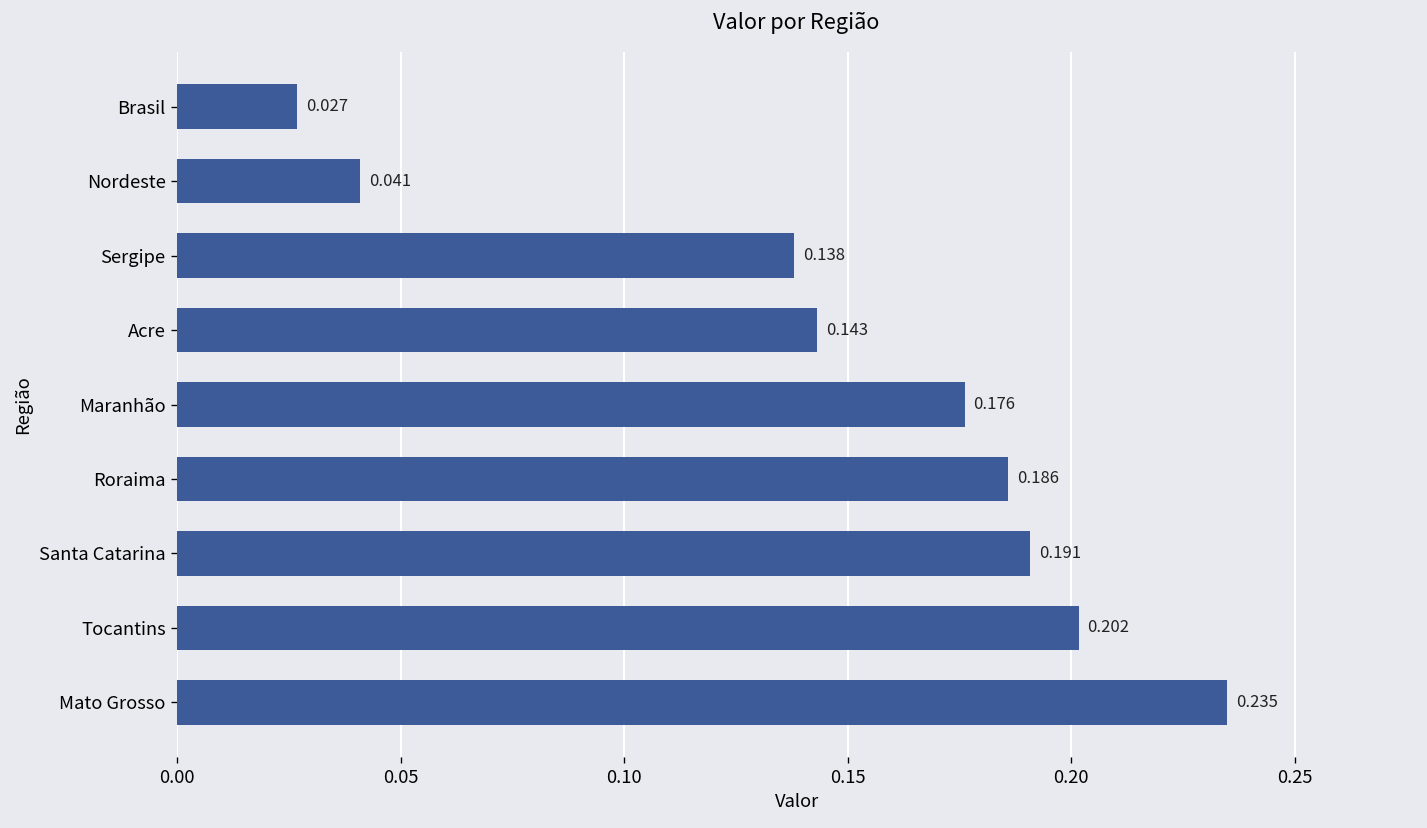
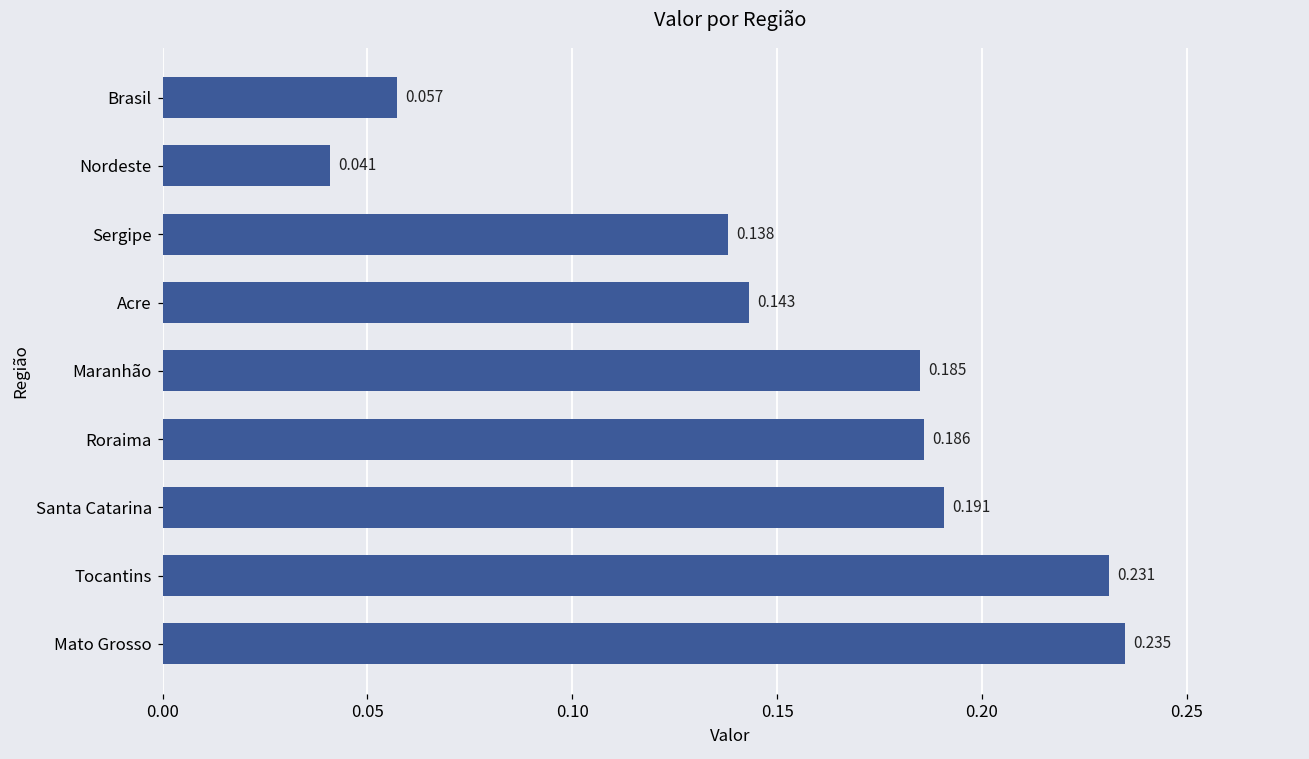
  {
-   "Brasil": 0.027,
+   "Brasil": 0.057,
    "Nordeste": 0.041,
    "Sergipe": 0.138,
    "Acre": 0.143,
-   "Maranhão": 0.176,
+   "Maranhão": 0.185,
    "Roraima": 0.186,
    "Santa Catarina": 0.191,
-   "Tocantins": 0.202,
+   "Tocantins": 0.231,
    "Mato Grosso": 0.235
  }
